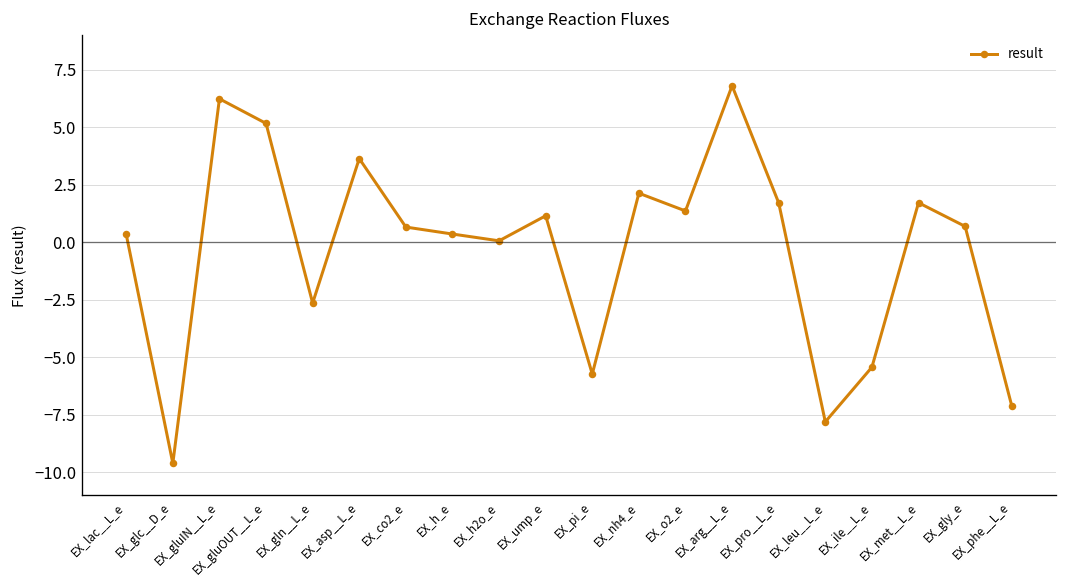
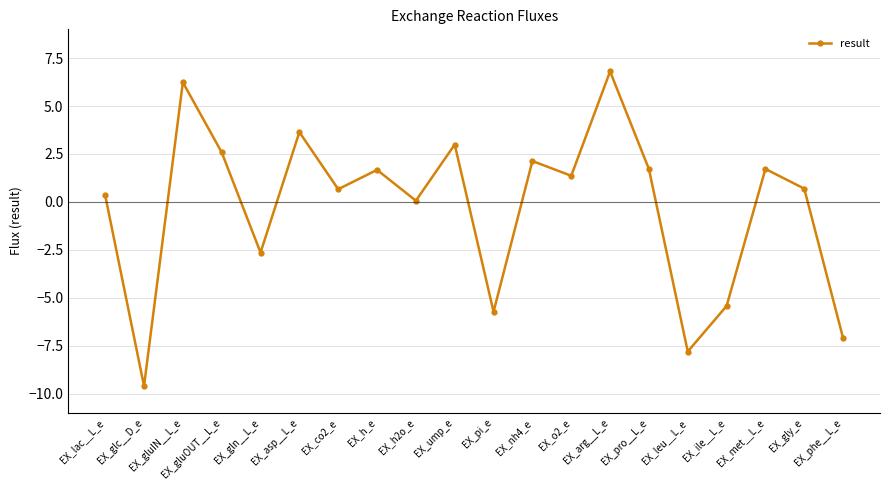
  {
    "EX_lac__L_e": 0.3,
    "EX_glc__D_e": -9.6,
    "EX_gluIN__L_e": 6.2,
-   "EX_gluOUT__L_e": 5.2,
+   "EX_gluOUT__L_e": 2.6,
    "EX_gln__L_e": -2.6,
    "EX_asp__L_e": 3.6,
    "EX_co2_e": 0.7,
-   "EX_h_e": 0.4,
+   "EX_h_e": 1.7,
    "EX_h2o_e": 0.1,
-   "EX_ump_e": 1.2,
+   "EX_ump_e": 3.0,
    "EX_pi_e": -5.7,
    "EX_nh4_e": 2.1,
    "EX_o2_e": 1.4,
    "EX_arg__L_e": 6.8,
    "EX_pro__L_e": 1.7,
    "EX_leu__L_e": -7.8,
    "EX_ile__L_e": -5.4,
    "EX_met__L_e": 1.7,
    "EX_gly_e": 0.7,
    "EX_phe__L_e": -7.1
  }
